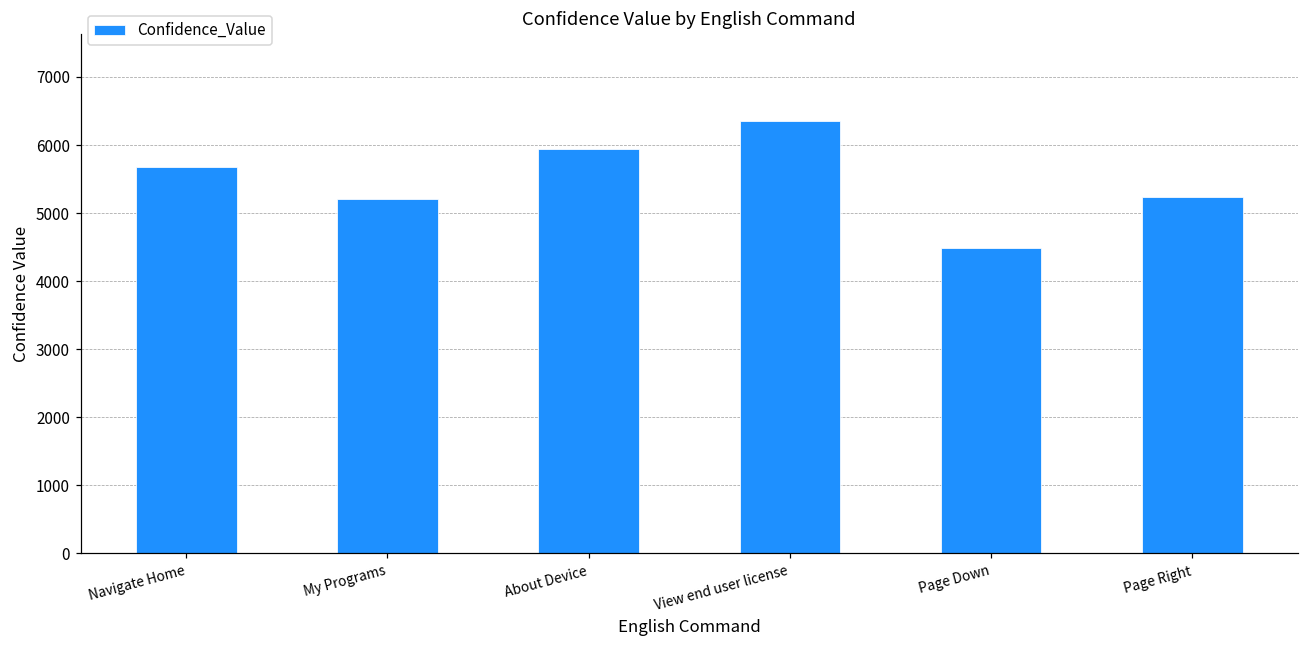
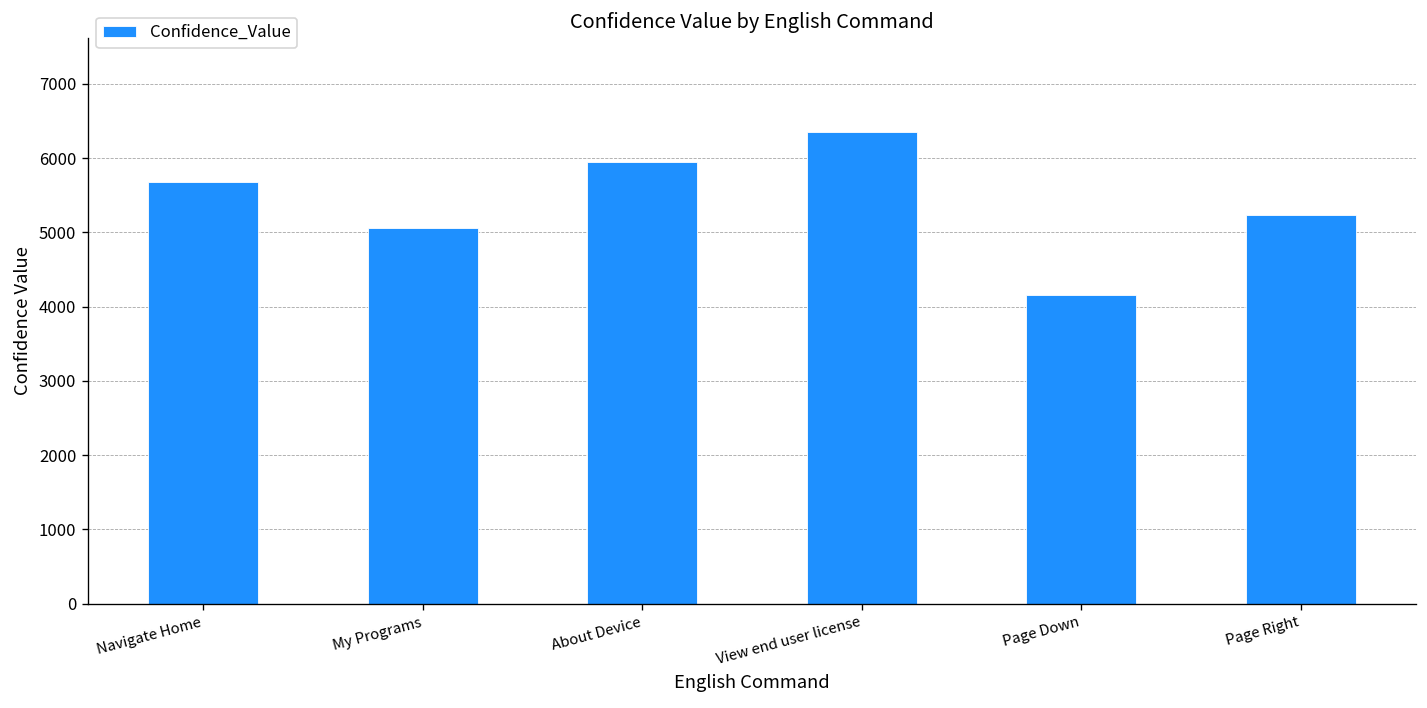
  {
    "Navigate Home": 5700,
-   "My Programs": 5200,
+   "My Programs": 5100,
    "About Device": 5900,
    "View end user license": 6400,
-   "Page Down": 4500,
+   "Page Down": 4200,
    "Page Right": 5200
  }
